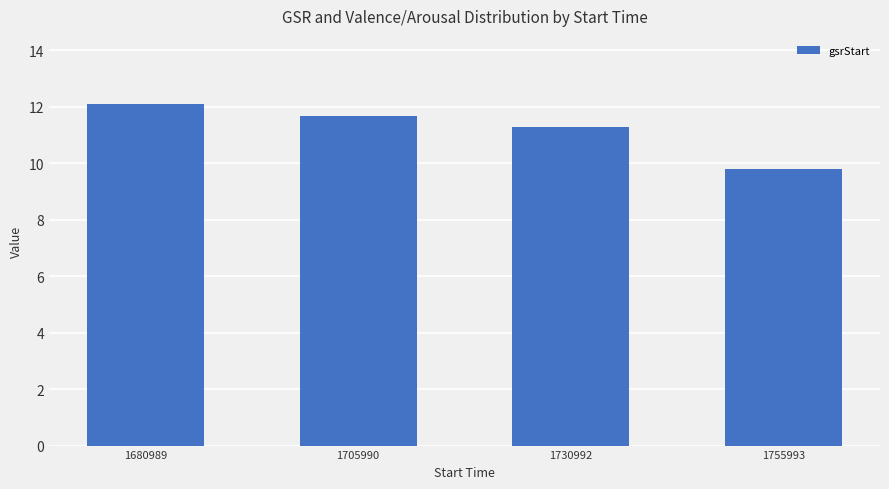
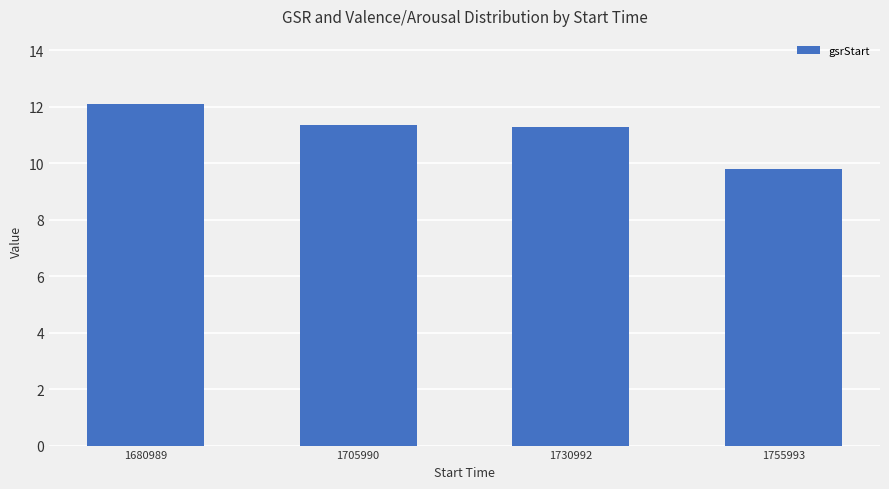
  {
    "1680989": 12.1,
-   "1705990": 11.7,
+   "1705990": 11.3,
    "1730992": 11.3,
    "1755993": 9.8
  }
